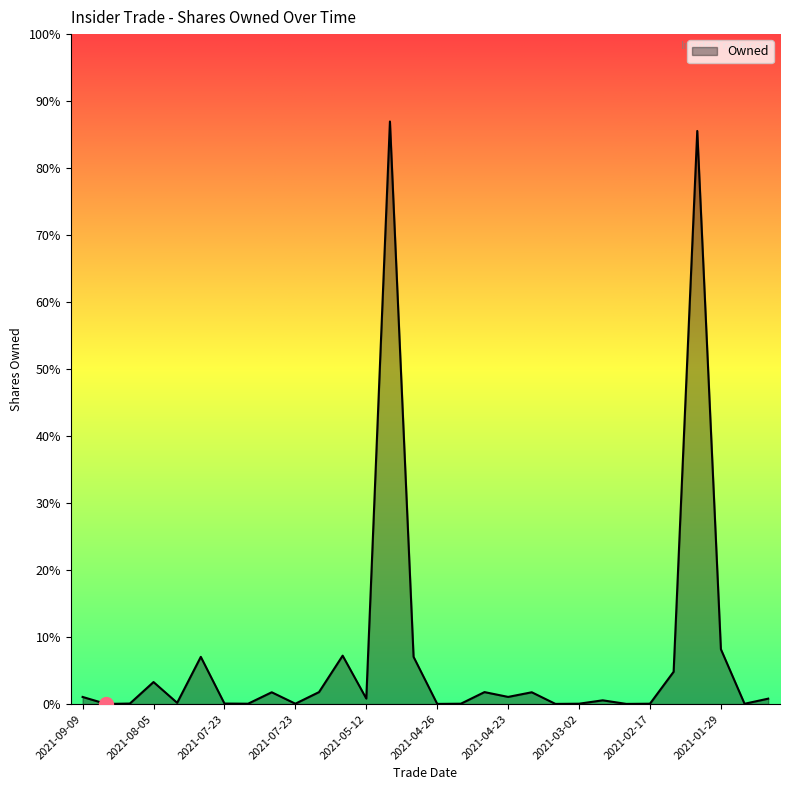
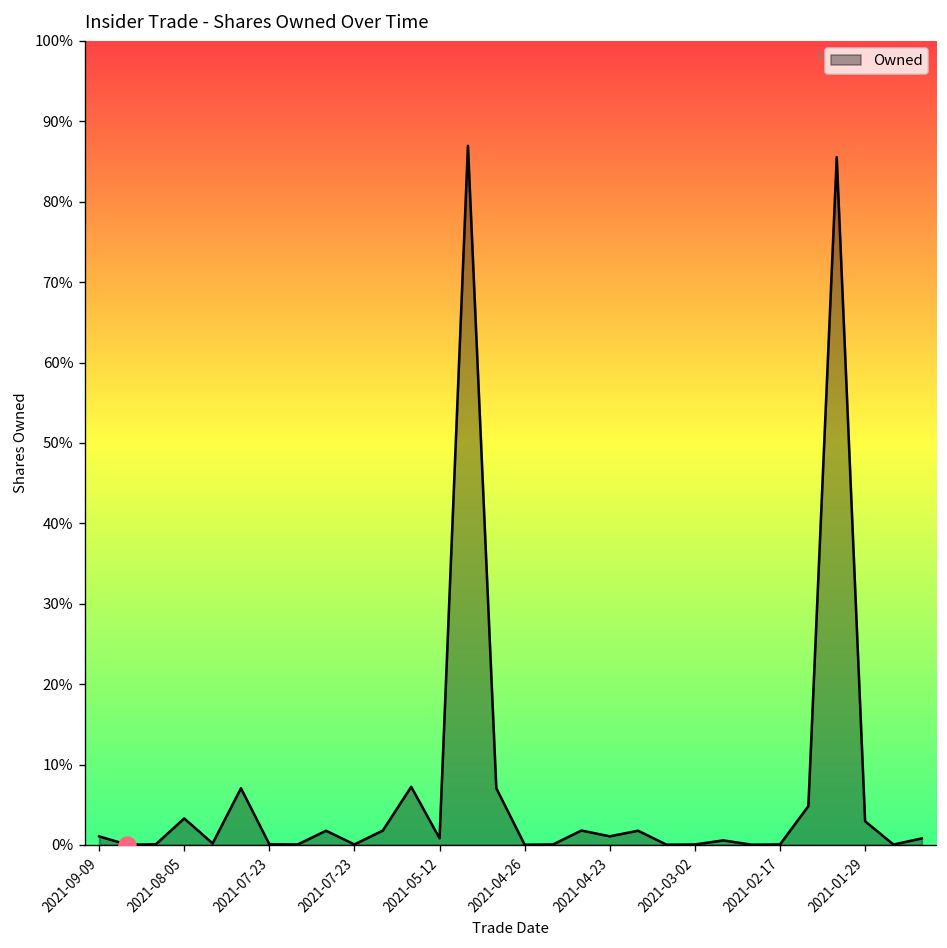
  {
    "Owned": {
      "2021-08-05": "3%",
      "2021-05-12": "1%",
-     "2021-01-29": "8%"
+     "2021-01-29": "3%"
    }
  }
